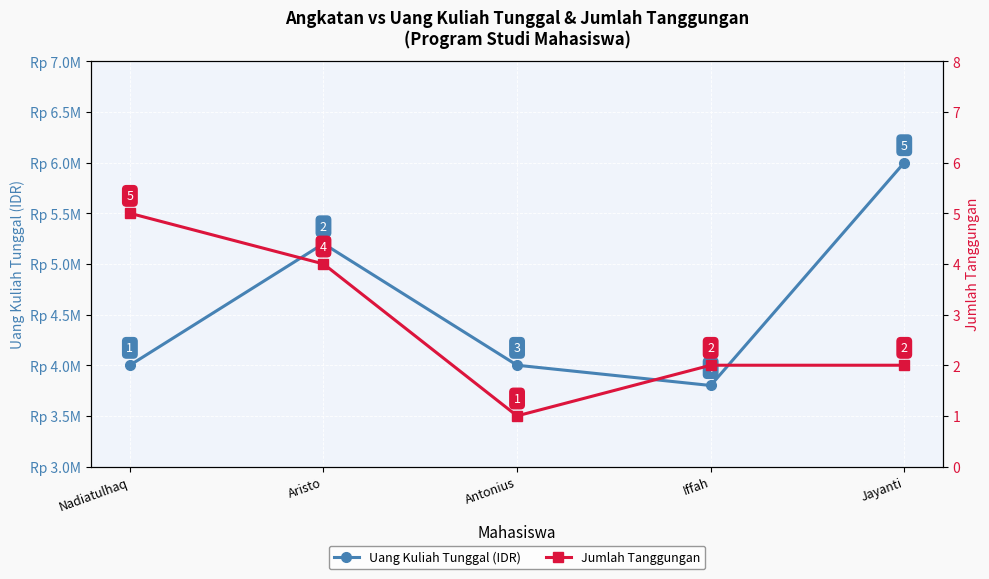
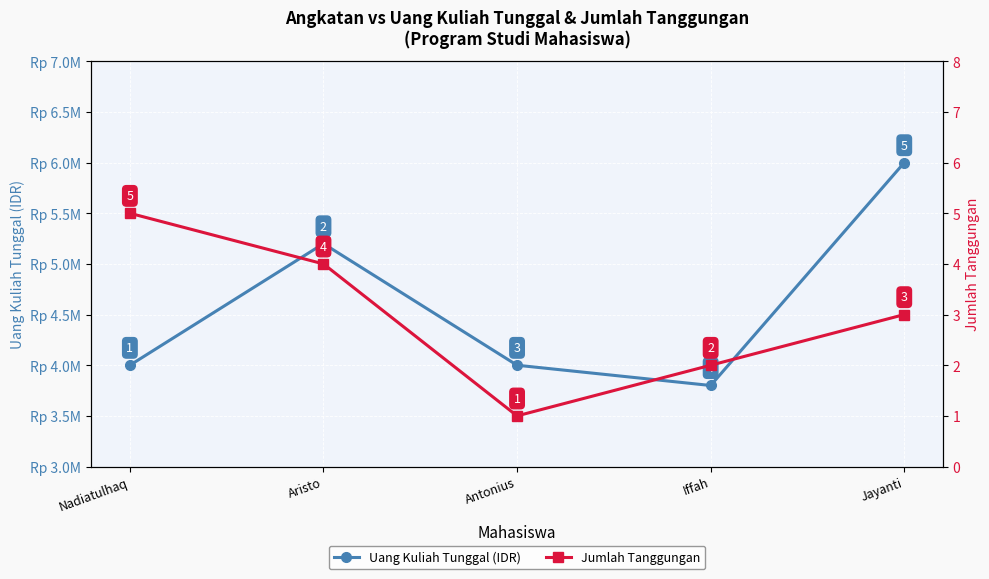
  {
    "Jumlah Tanggungan": {
-     "Jayanti": 2
+     "Jayanti": 3
    }
  }
